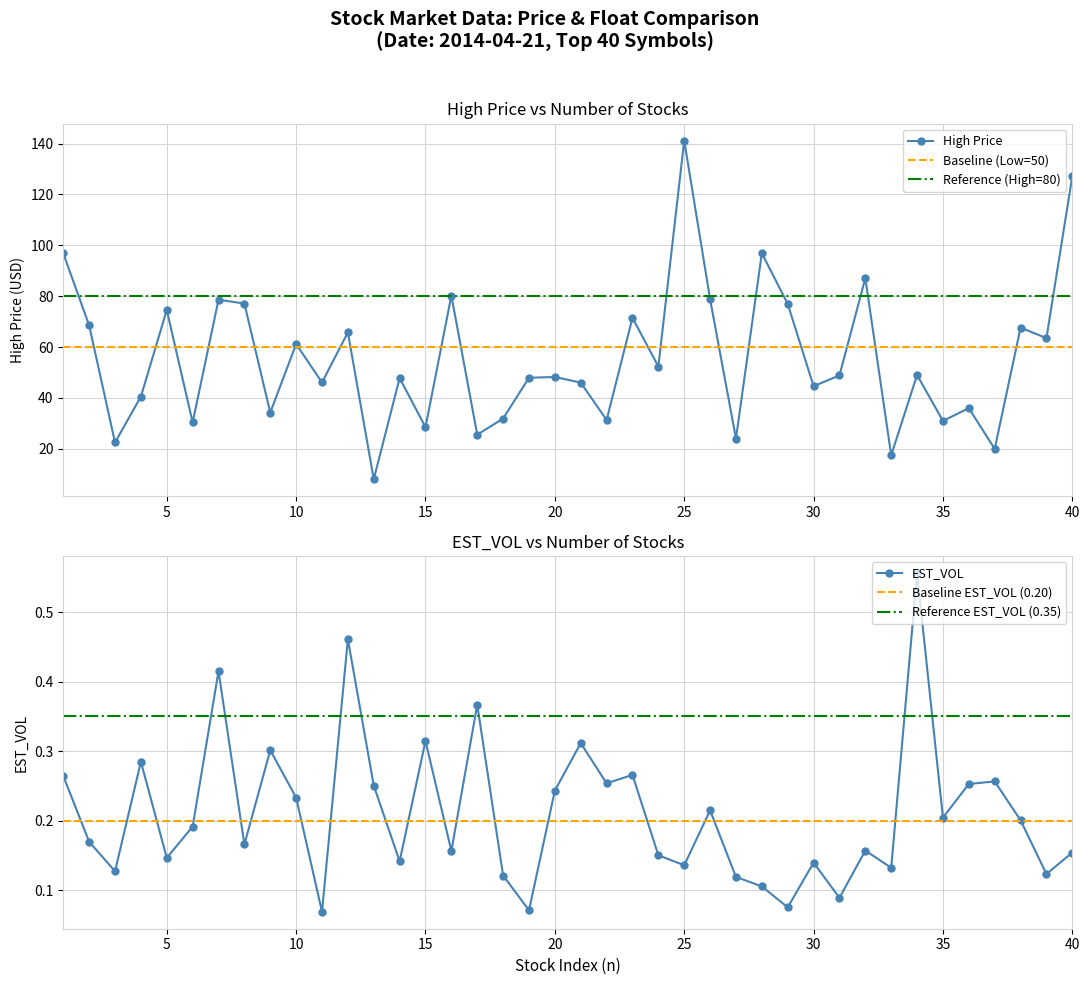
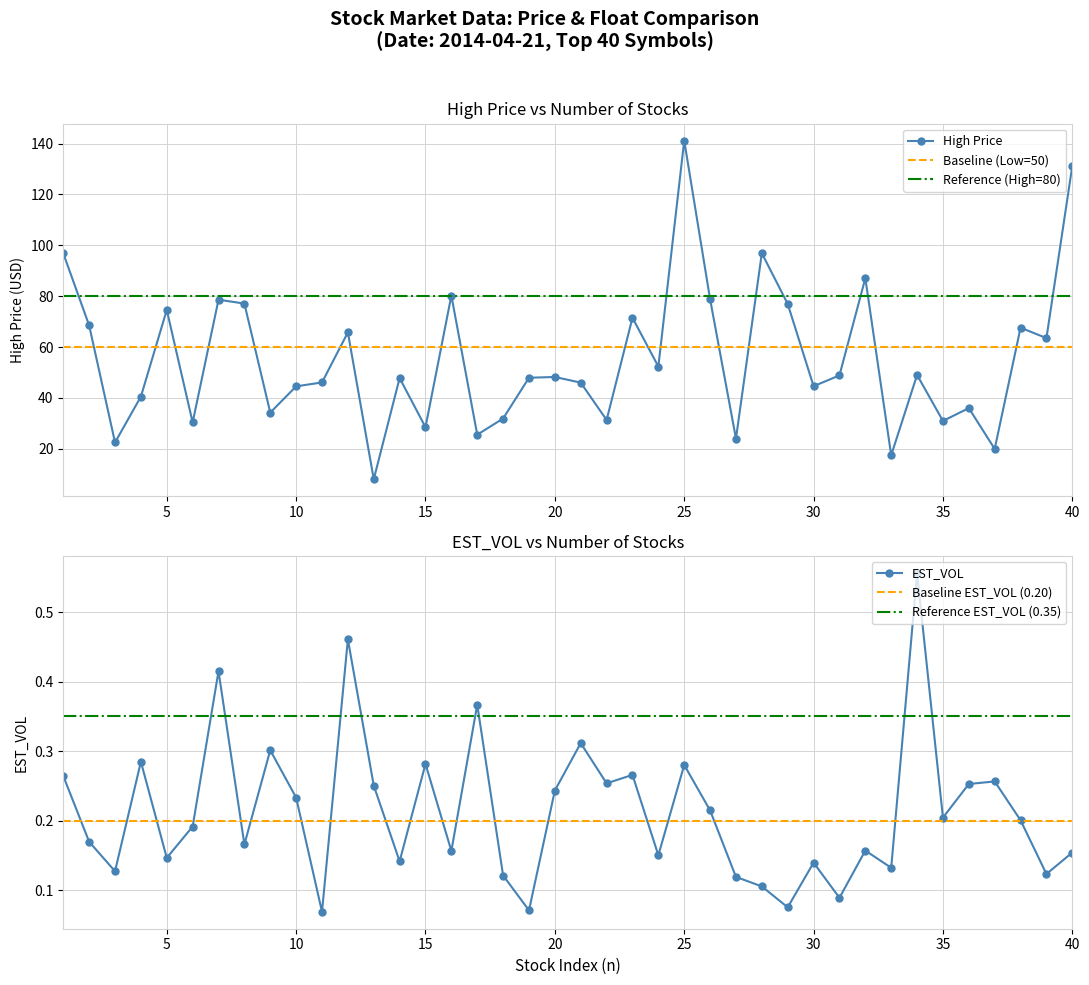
  {
    "High Price vs Number of Stocks": {
      "5": 75,
-     "10": 61,
+     "10": 45,
      "15": 28,
      "20": 48,
      "25": 141,
      "30": 45,
      "35": 31,
-     "40": 127
+     "40": 131
    },
    "EST_VOL vs Number of Stocks": {
      "5": 0.15,
      "10": 0.23,
-     "15": 0.31,
+     "15": 0.28,
      "20": 0.24,
-     "25": 0.14,
+     "25": 0.28,
      "30": 0.14,
      "35": 0.20,
      "40": 0.15
    }
  }
